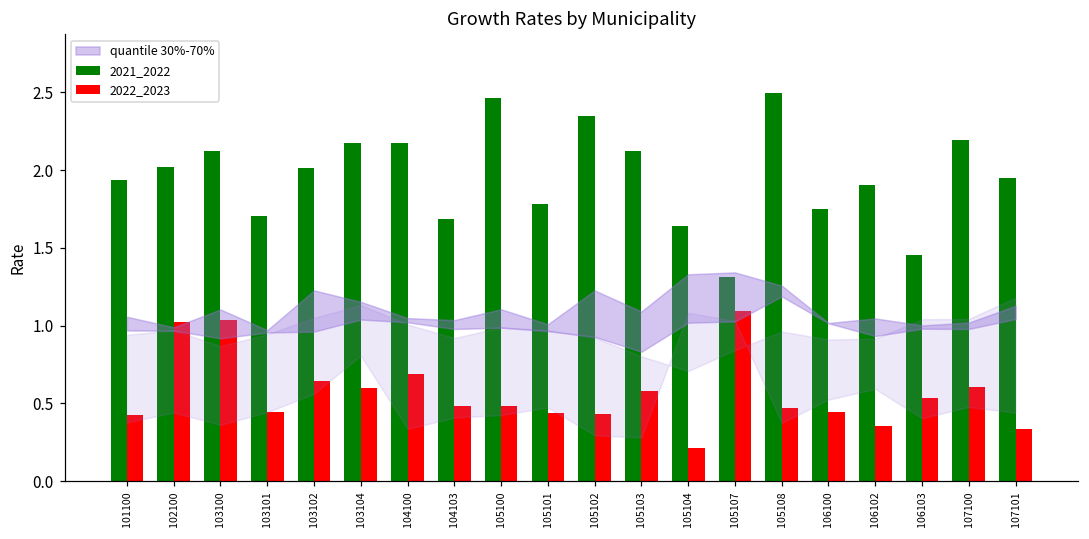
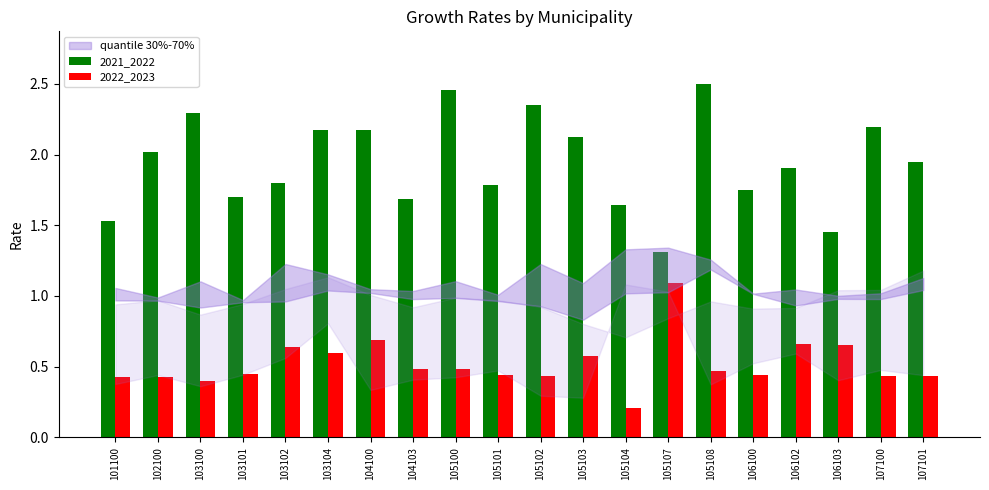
  {
    "2021_2022": {
-     "101100": 1.93,
+     "101100": 1.53,
      "102100": 2.02,
-     "103100": 2.12,
+     "103100": 2.29,
      "103101": 1.70,
-     "103102": 2.01,
+     "103102": 1.80,
      "103104": 2.17,
      "104100": 2.18,
      "104103": 1.69,
      "105100": 2.46,
      "105101": 1.78,
      "105102": 2.35,
      "105103": 2.12,
      "105104": 1.64,
      "105107": 1.31,
      "105108": 2.50,
      "106100": 1.75,
      "106102": 1.90,
      "106103": 1.46,
      "107100": 2.20,
      "107101": 1.95
    },
    "2022_2023": {
      "101100": 0.42,
-     "102100": 1.03,
-     "103100": 1.04,
+     "102100": 0.43,
+     "103100": 0.40,
      "103101": 0.45,
      "103102": 0.64,
      "103104": 0.60,
      "104100": 0.69,
      "104103": 0.48,
      "105100": 0.48,
      "105101": 0.44,
      "105102": 0.43,
      "105103": 0.58,
      "105104": 0.21,
      "105107": 1.09,
      "105108": 0.47,
      "106100": 0.44,
-     "106102": 0.35,
-     "106103": 0.53,
-     "107100": 0.60,
-     "107101": 0.33
+     "106102": 0.66,
+     "106103": 0.65,
+     "107100": 0.43,
+     "107101": 0.43
    }
  }
